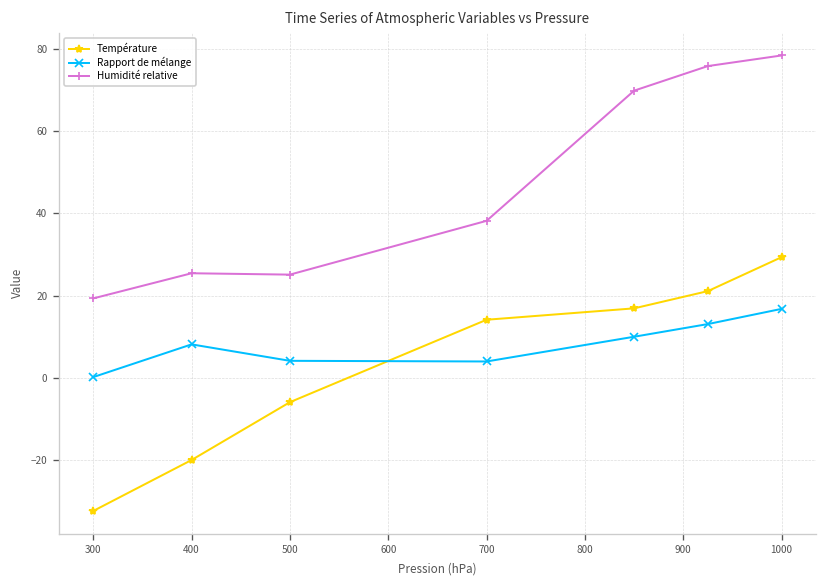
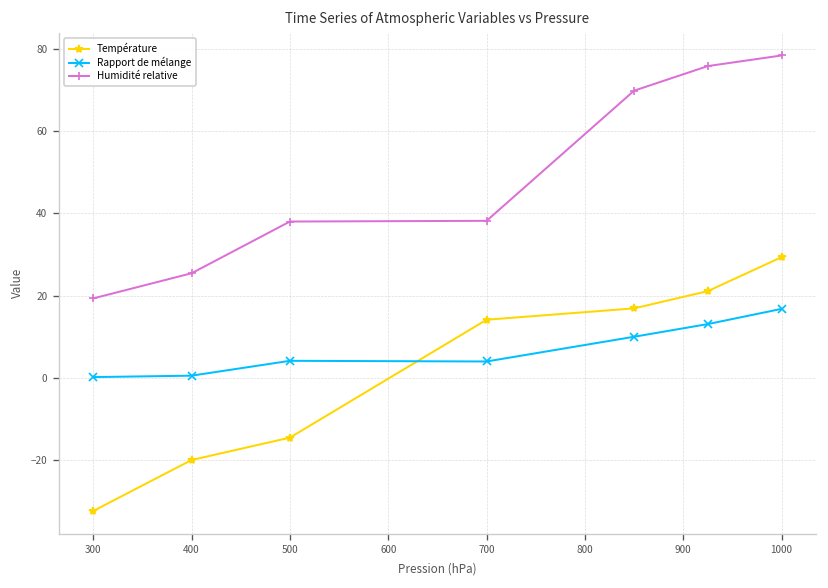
  {
    "Température": {
      "300": -32,
      "400": -20,
-     "500": -6,
+     "500": -15,
      "700": 14,
      "1000": 29
    },
    "Rapport de mélange": {
      "300": 0,
-     "400": 8,
+     "400": 1,
      "500": 4,
      "700": 4,
      "1000": 17
    },
    "Humidité relative": {
      "300": 19,
      "400": 25,
-     "500": 25,
+     "500": 38,
      "700": 38,
      "1000": 78
    }
  }
